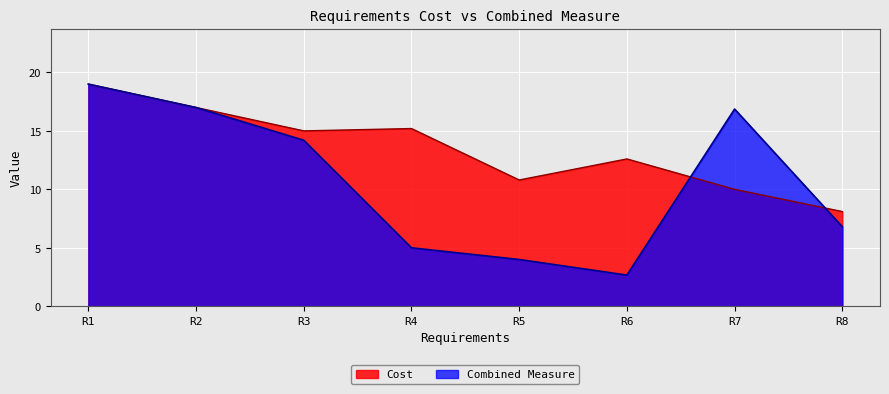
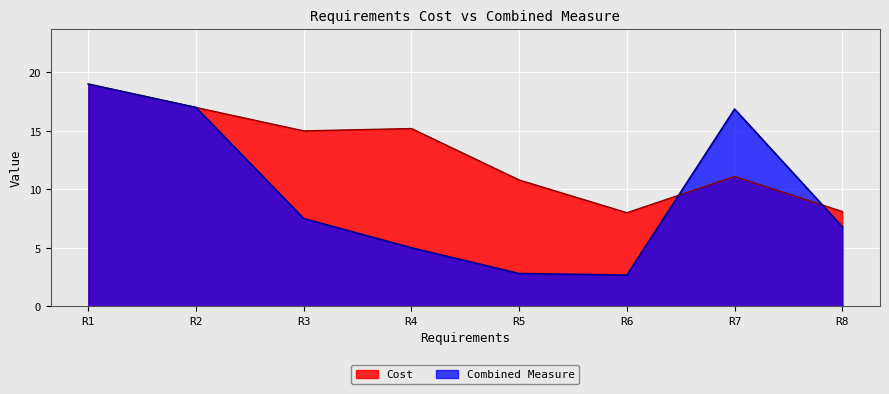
  {
    "Cost": {
      "R3": 15.0,
      "R4": 15.2,
      "R5": 10.8,
-     "R6": 12.6,
-     "R7": 10.0,
+     "R6": 8.0,
+     "R7": 11.1,
      "R8": 8.1
    },
    "Combined Measure": {
-     "R3": 14.2,
+     "R3": 7.5,
      "R4": 5.0,
-     "R5": 4.0,
+     "R5": 2.8,
      "R6": 2.7,
      "R7": 16.9,
      "R8": 6.8
    }
  }
